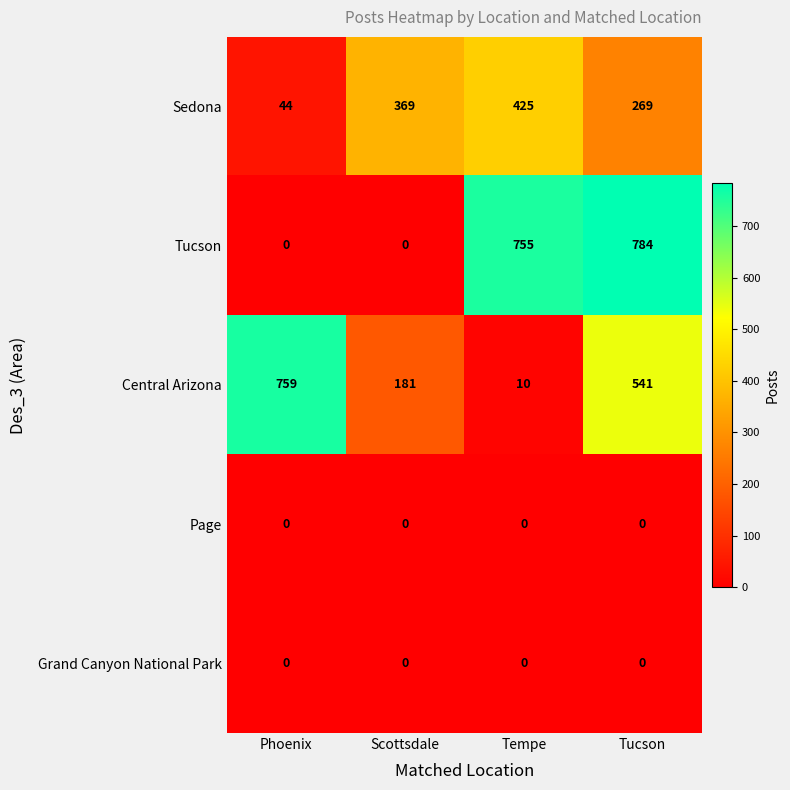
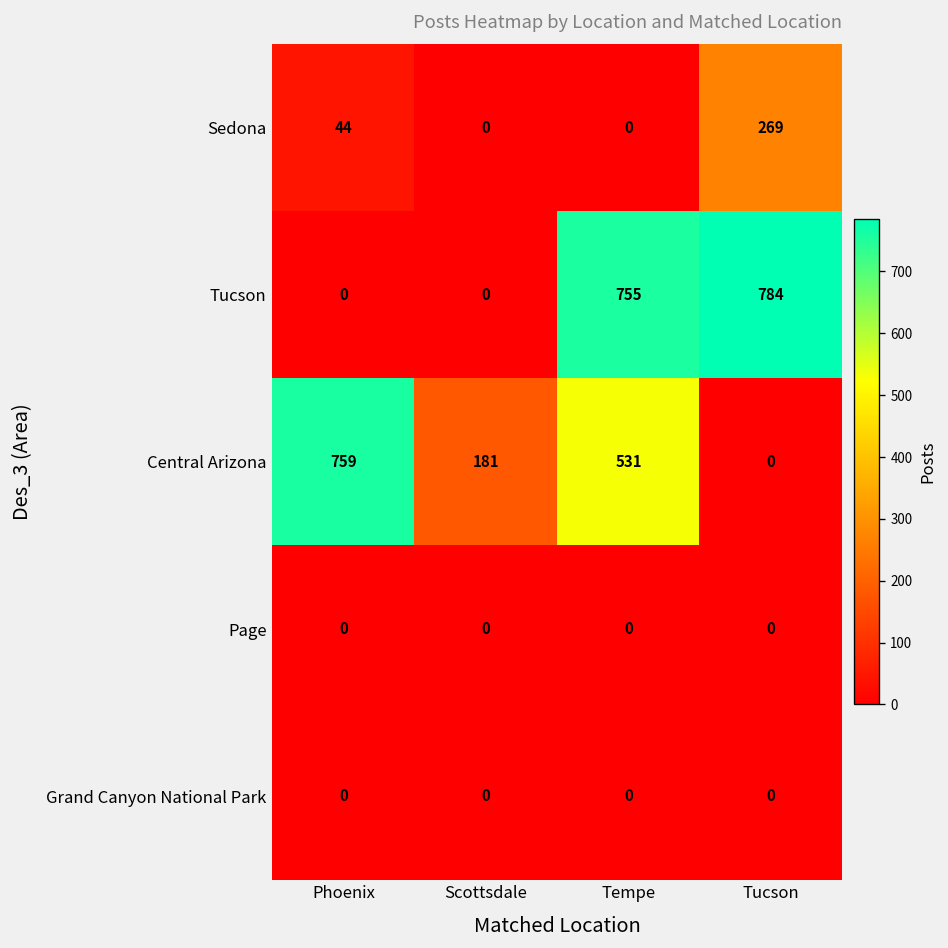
  {
    "Sedona": {
      "Phoenix": 44,
-     "Scottsdale": 369,
-     "Tempe": 425,
+     "Scottsdale": 0,
+     "Tempe": 0,
      "Tucson": 269
    },
    "Tucson": {
      "Phoenix": 0,
      "Scottsdale": 0,
      "Tempe": 755,
      "Tucson": 784
    },
    "Central Arizona": {
      "Phoenix": 759,
      "Scottsdale": 181,
-     "Tempe": 10,
-     "Tucson": 541
+     "Tempe": 531,
+     "Tucson": 0
    },
    "Page": {
      "Phoenix": 0,
      "Scottsdale": 0,
      "Tempe": 0,
      "Tucson": 0
    },
    "Grand Canyon National Park": {
      "Phoenix": 0,
      "Scottsdale": 0,
      "Tempe": 0,
      "Tucson": 0
    }
  }
